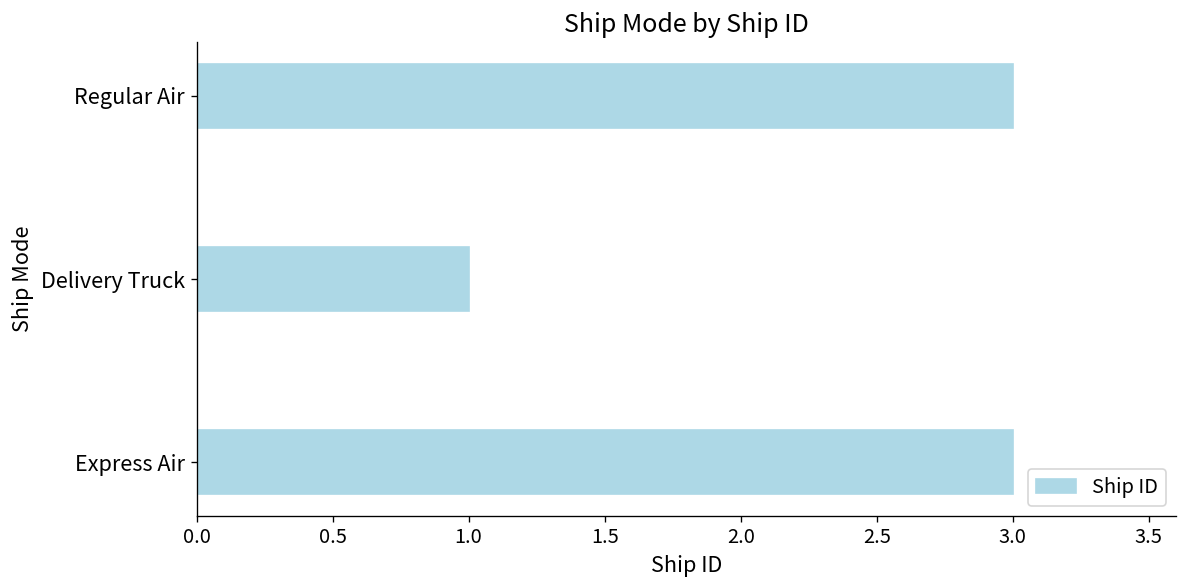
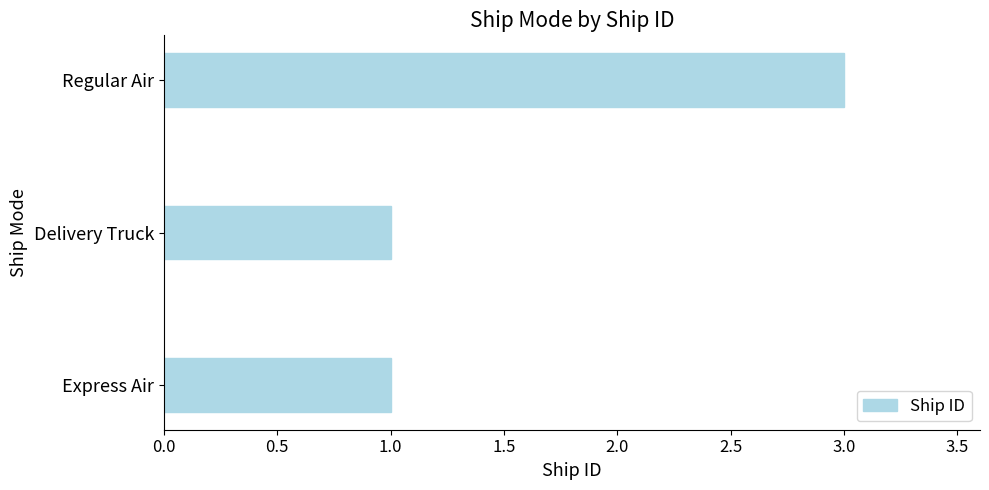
  {
    "Regular Air": 3,
    "Delivery Truck": 1,
-   "Express Air": 3
+   "Express Air": 1
  }
